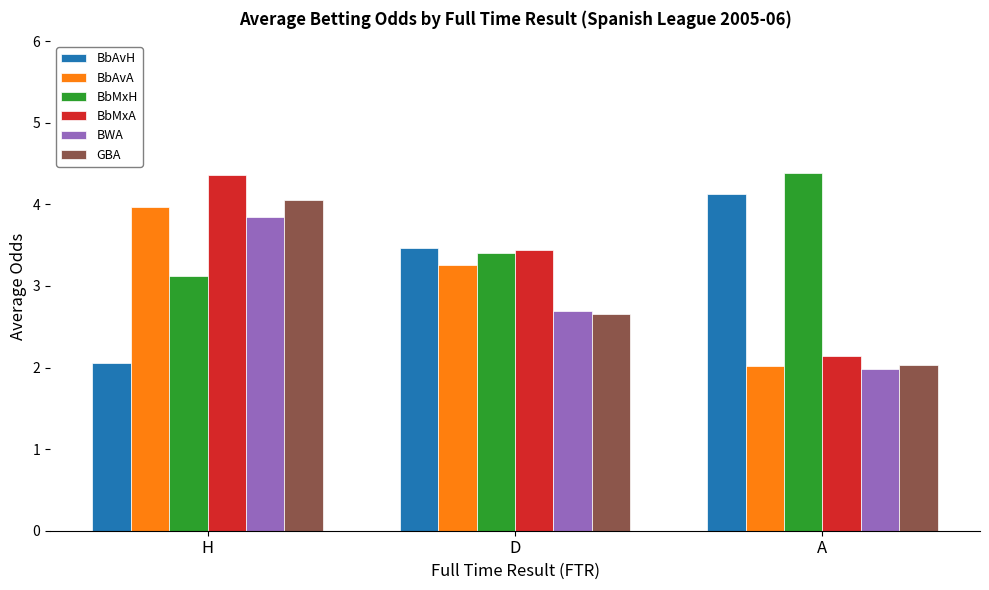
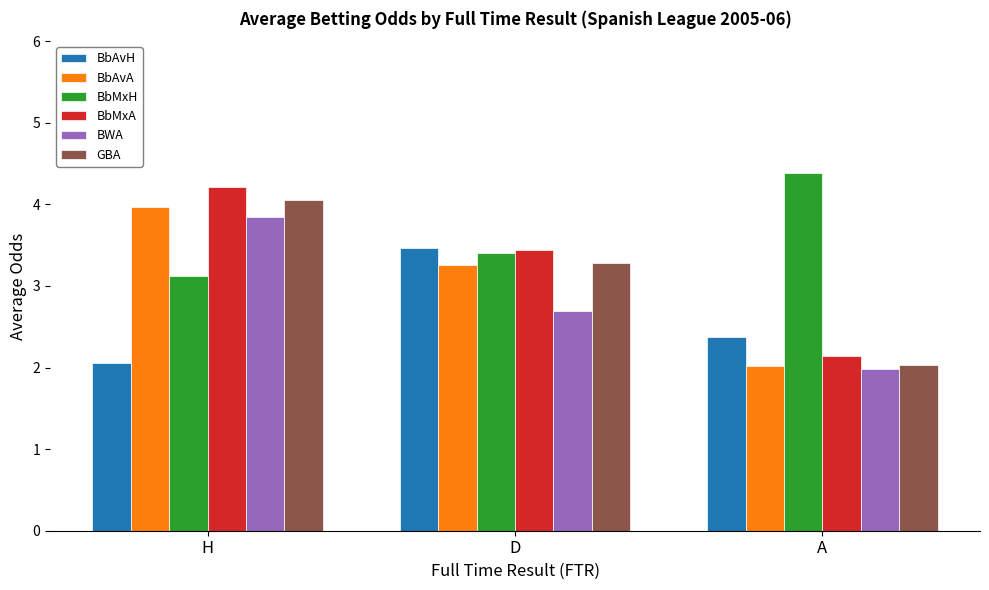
  {
    "BbAvH": {
      "H": 2.1,
      "D": 3.5,
-     "A": 4.1
+     "A": 2.4
    },
    "BbAvA": {
      "H": 4.0,
      "D": 3.3,
      "A": 2.0
    },
    "BbMxH": {
      "H": 3.1,
      "D": 3.4,
      "A": 4.4
    },
    "BbMxA": {
-     "H": 4.4,
+     "H": 4.2,
      "D": 3.4,
      "A": 2.1
    },
    "BWA": {
      "H": 3.9,
      "D": 2.7,
      "A": 2.0
    },
    "GBA": {
      "H": 4.1,
-     "D": 2.7,
+     "D": 3.3,
      "A": 2.0
    }
  }
